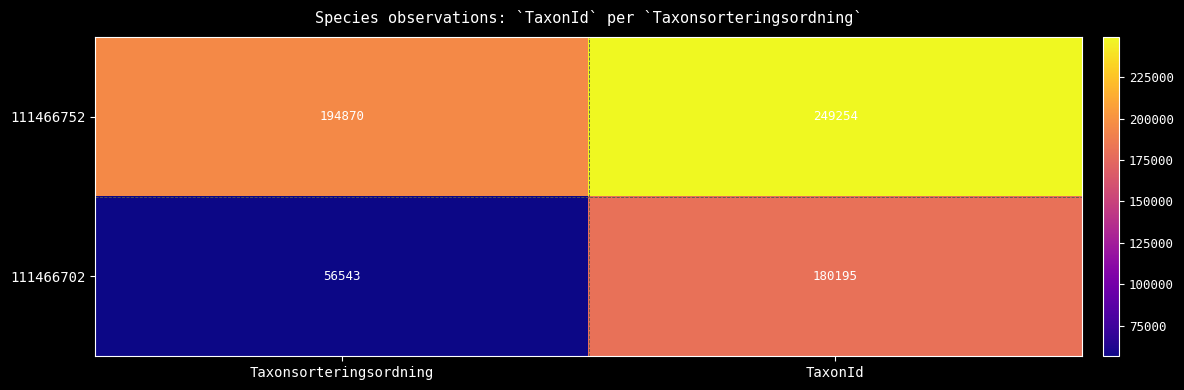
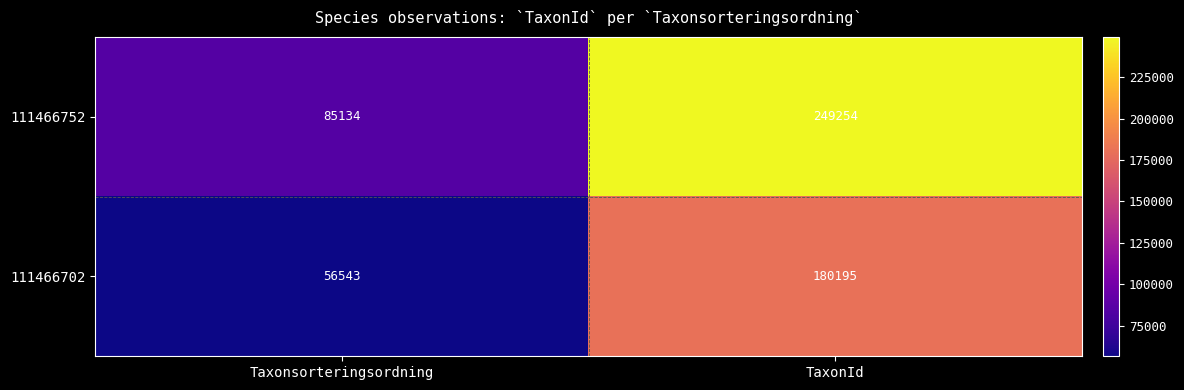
  {
    "111466752": {
-     "Taxonsorteringsordning": 194870,
+     "Taxonsorteringsordning": 85134,
      "TaxonId": 249254
    },
    "111466702": {
      "Taxonsorteringsordning": 56543,
      "TaxonId": 180195
    }
  }
